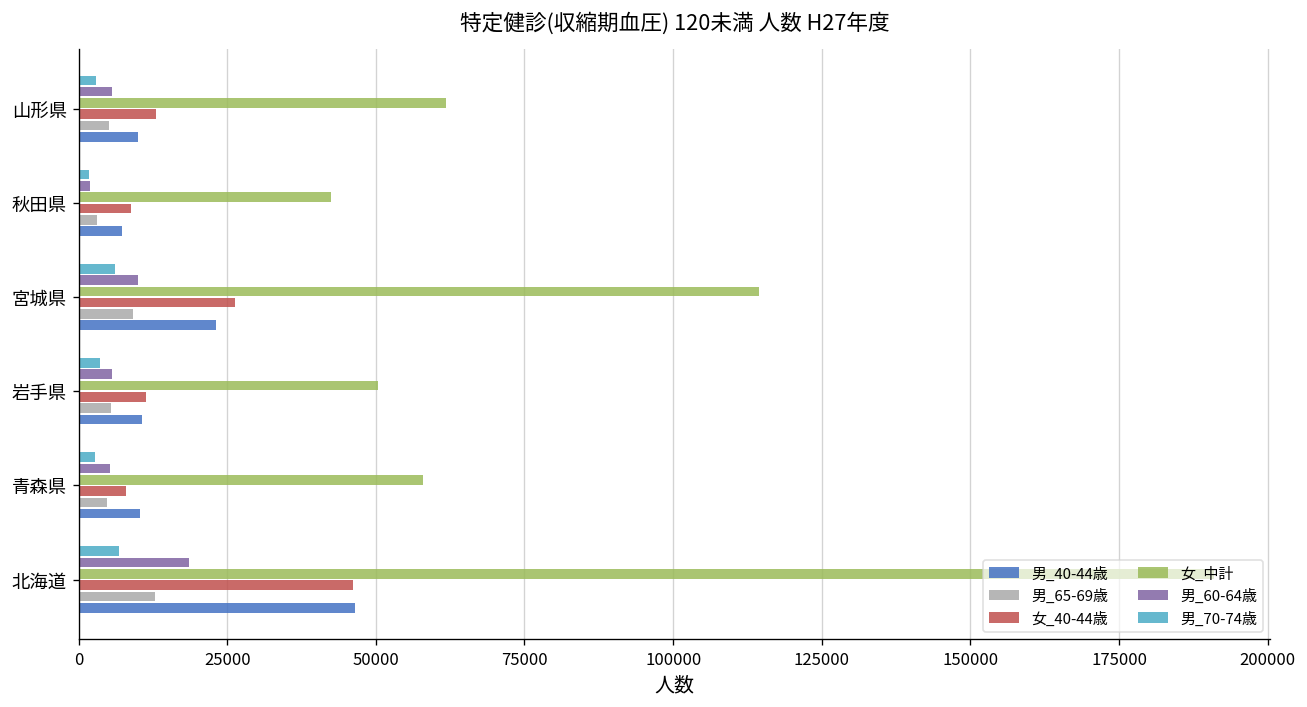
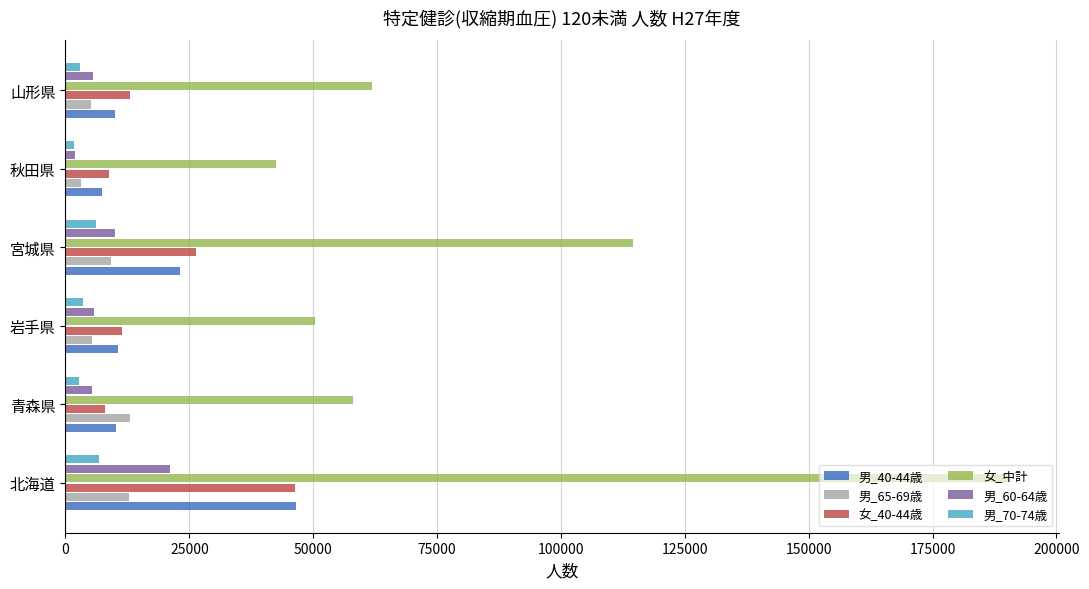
  {
    "男_65-69歳": {
      "山形県": 5000,
      "秋田県": 3000,
      "宮城県": 9000,
      "岩手県": 5000,
-     "青森県": 5000,
+     "青森県": 13000,
      "北海道": 13000
    },
    "女_40-44歳": {
      "山形県": 13000,
      "秋田県": 9000,
      "宮城県": 26000,
      "岩手県": 11000,
      "青森県": 8000,
      "北海道": 46000
    },
    "女_中計": {
      "山形県": 62000,
      "秋田県": 42000,
      "宮城県": 114000,
      "岩手県": 50000,
      "青森県": 58000
    },
    "男_60-64歳": {
      "山形県": 6000,
      "秋田県": 2000,
      "宮城県": 10000,
      "岩手県": 6000,
      "青森県": 5000,
-     "北海道": 19000
+     "北海道": 21000
    }
  }
